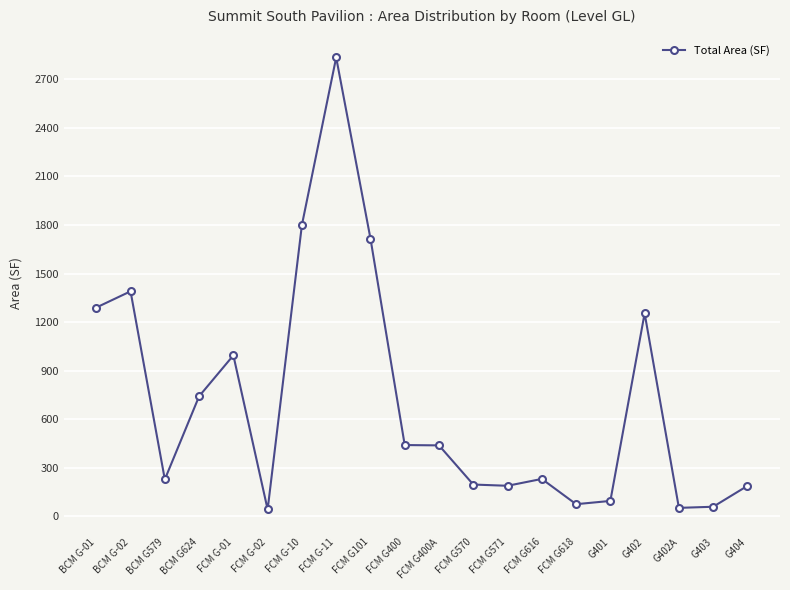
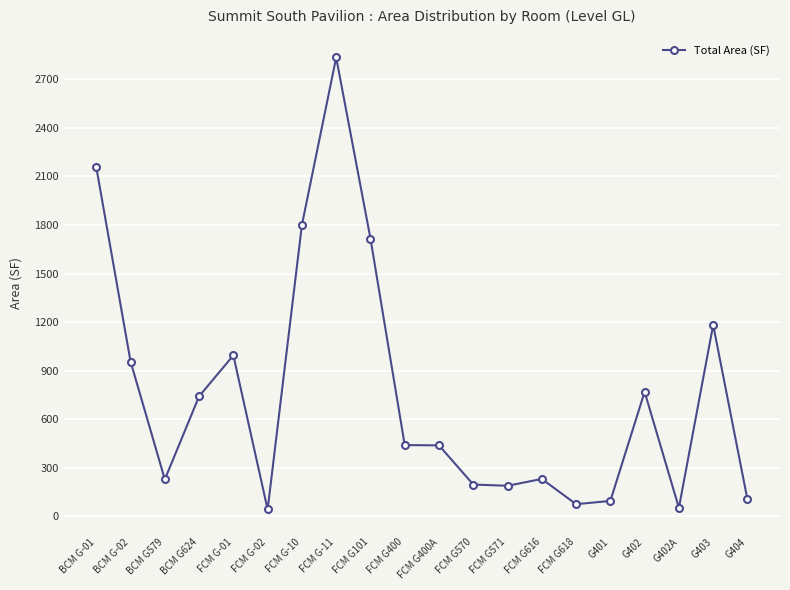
  {
-   "BCM G-01": 1290,
-   "BCM G-02": 1390,
+   "BCM G-01": 2160,
+   "BCM G-02": 960,
    "BCM G579": 230,
    "BCM G624": 740,
    "FCM G-01": 990,
    "FCM G-02": 40,
    "FCM G-10": 1800,
    "FCM G-11": 2830,
    "FCM G101": 1720,
    "FCM G400": 440,
    "FCM G400A": 440,
    "FCM G570": 200,
    "FCM G571": 190,
    "FCM G616": 230,
    "FCM G618": 70,
    "G401": 100,
-   "G402": 1250,
+   "G402": 770,
    "G402A": 50,
-   "G403": 60,
-   "G404": 190
+   "G403": 1180,
+   "G404": 100
  }
